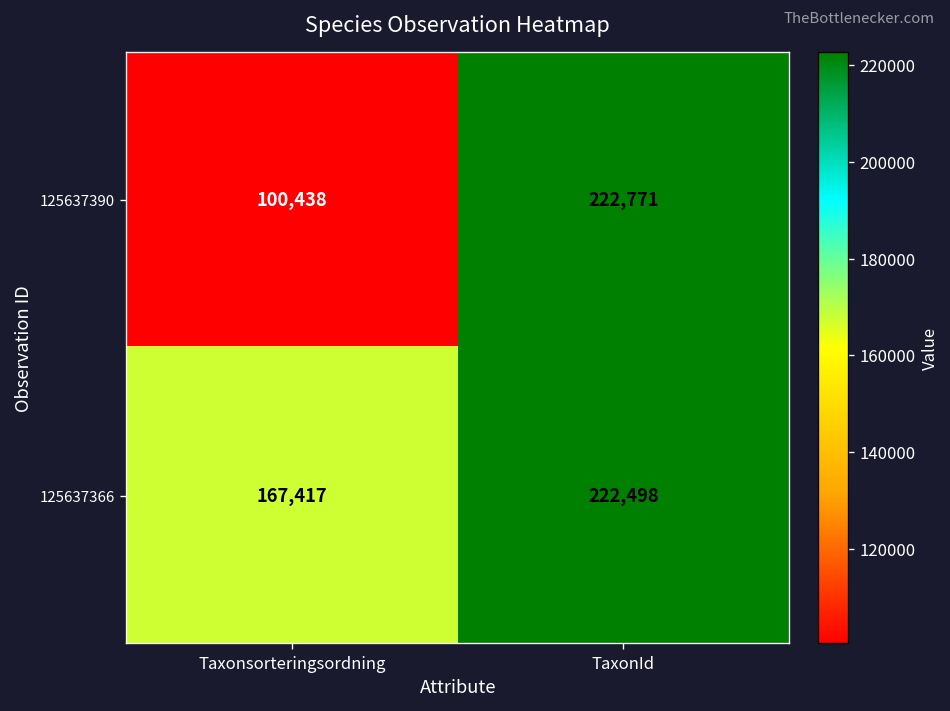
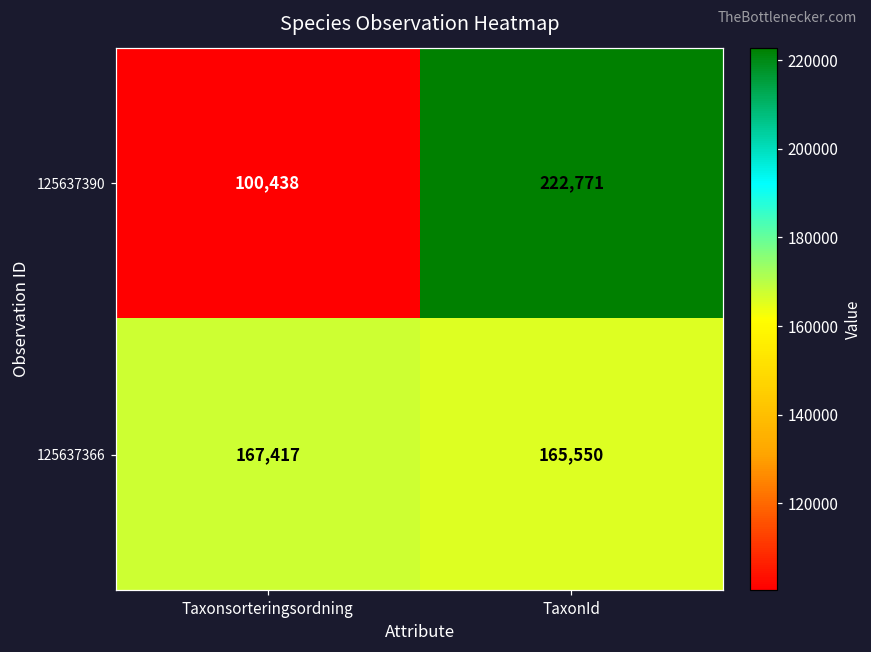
  {
    "125637390": {
      "Taxonsorteringsordning": "100,438",
      "TaxonId": "222,771"
    },
    "125637366": {
      "Taxonsorteringsordning": "167,417",
-     "TaxonId": "222,498"
+     "TaxonId": "165,550"
    }
  }
